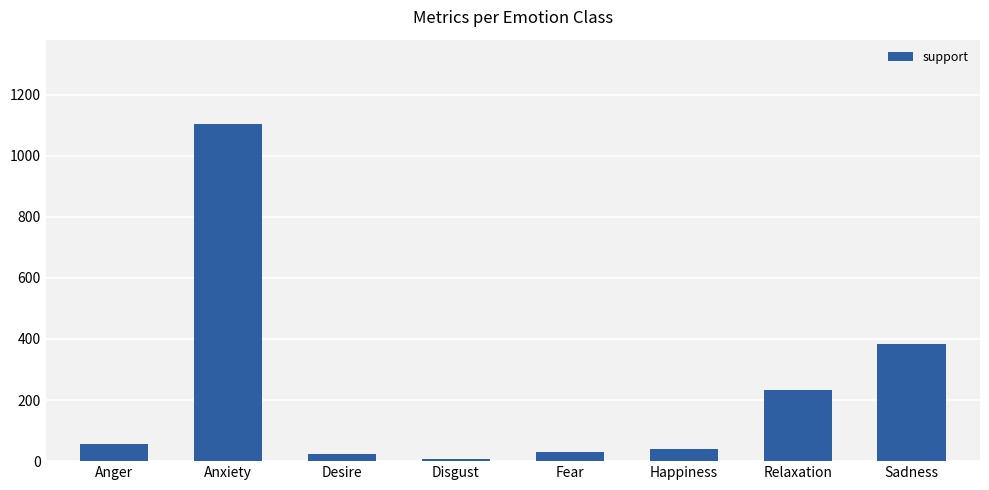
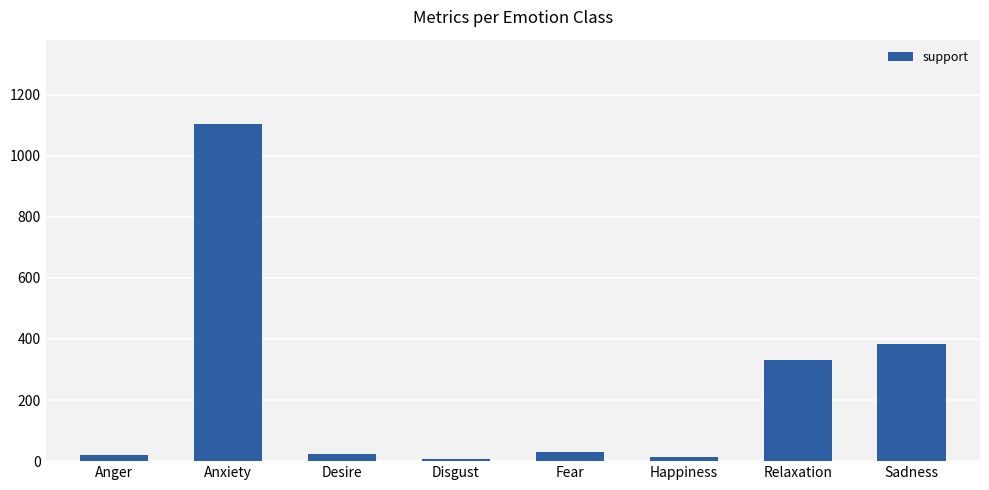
  {
-   "Anger": 60,
+   "Anger": 20,
    "Anxiety": 1100,
    "Desire": 20,
    "Fear": 30,
-   "Happiness": 40,
-   "Relaxation": 230,
+   "Happiness": 10,
+   "Relaxation": 330,
    "Sadness": 380
  }
